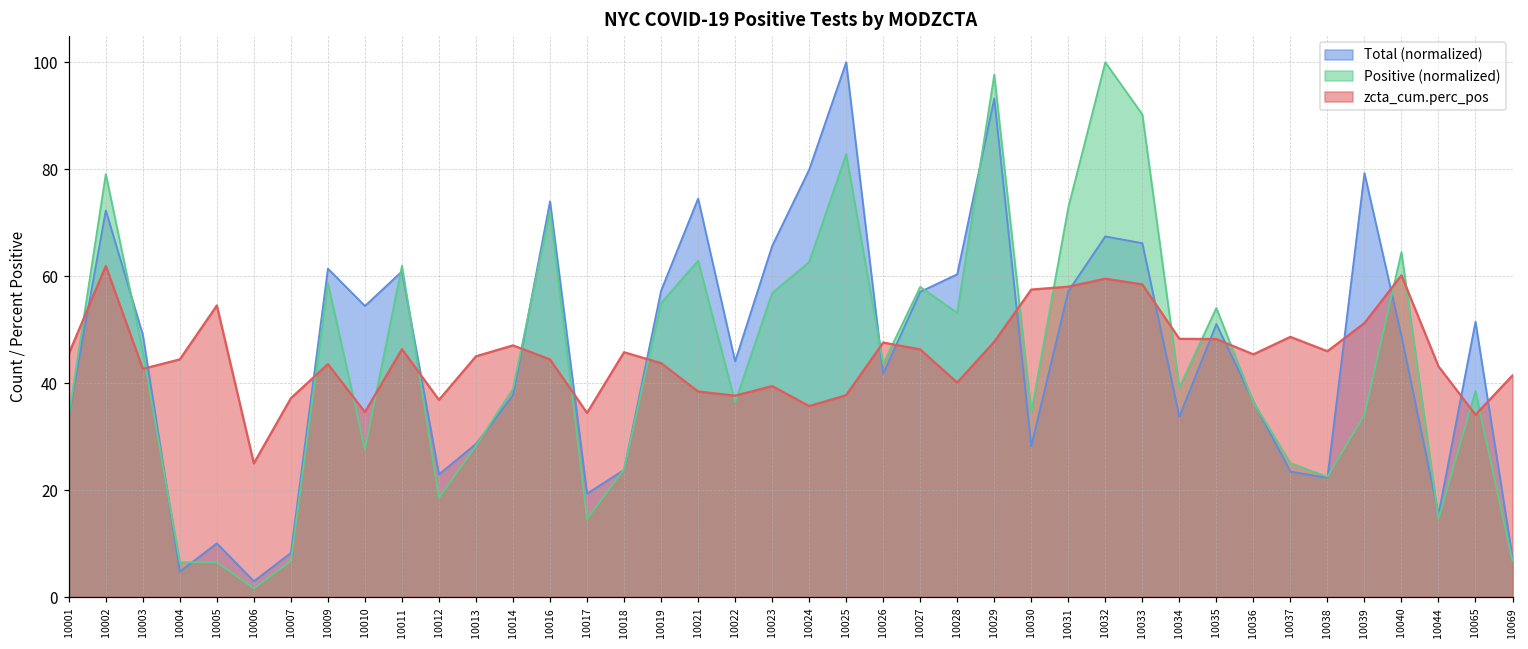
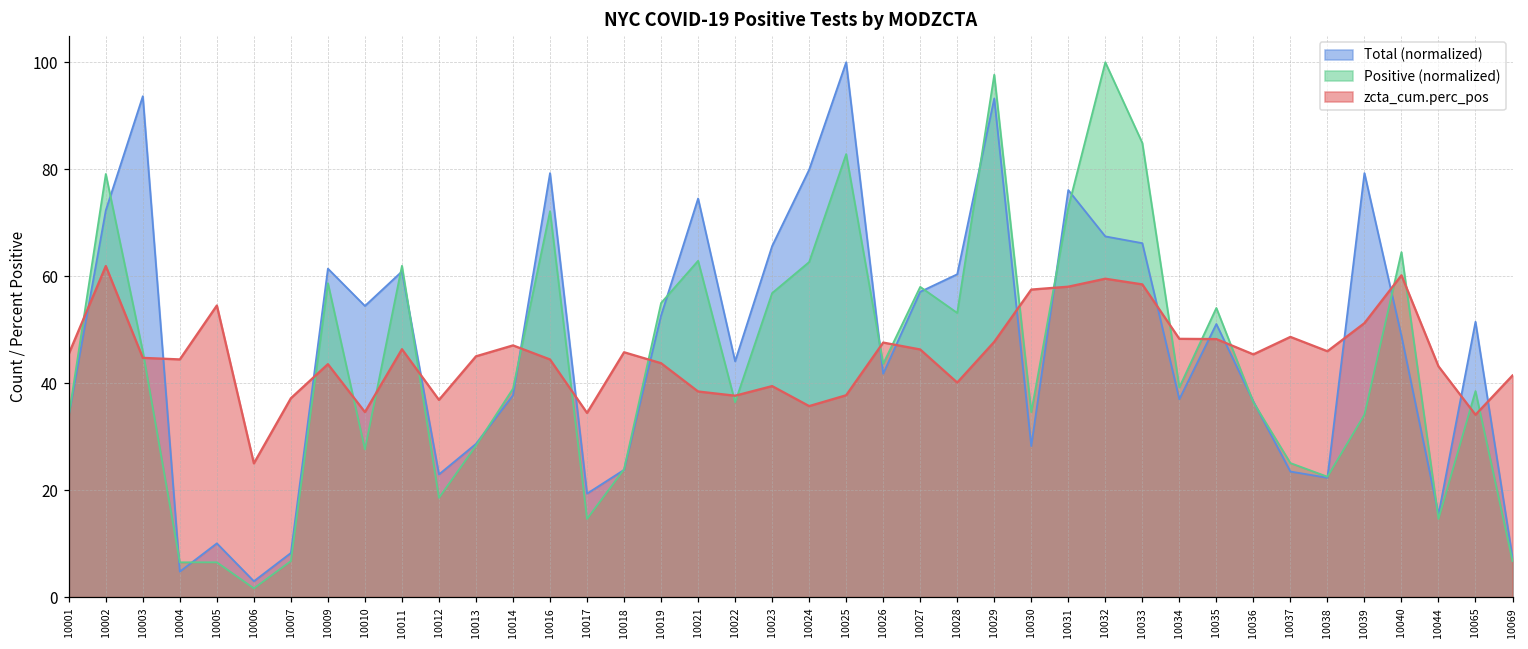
  {
    "Total (normalized)": {
      "10002": 72,
-     "10003": 49,
+     "10003": 94,
      "10004": 5,
      "10005": 10,
      "10006": 3,
      "10007": 8,
      "10009": 61,
      "10010": 54,
      "10011": 61,
      "10012": 23,
      "10014": 38,
-     "10016": 74,
+     "10016": 79,
      "10017": 19,
-     "10019": 57,
+     "10019": 53,
      "10021": 75,
      "10022": 44,
      "10023": 66,
      "10024": 80,
      "10025": 100,
      "10026": 42,
      "10027": 57,
      "10028": 60,
      "10029": 93,
      "10030": 28,
-     "10031": 57,
+     "10031": 76,
      "10032": 67,
      "10033": 66,
-     "10034": 34,
+     "10034": 37,
      "10035": 51,
      "10037": 23,
      "10039": 79,
      "10040": 49,
      "10044": 15,
      "10065": 51,
      "10069": 7
    },
    "Positive (normalized)": {
      "10002": 79,
      "10003": 46,
      "10004": 6,
      "10005": 6,
      "10006": 2,
      "10007": 7,
      "10009": 59,
      "10010": 28,
      "10011": 62,
      "10012": 19,
      "10014": 39,
      "10016": 72,
      "10017": 15,
      "10019": 55,
      "10021": 63,
      "10022": 36,
      "10023": 57,
      "10024": 63,
      "10025": 83,
      "10026": 44,
      "10027": 58,
      "10028": 53,
      "10029": 98,
      "10030": 35,
      "10031": 73,
      "10032": 100,
-     "10033": 90,
+     "10033": 85,
      "10034": 39,
      "10035": 54,
      "10037": 25,
      "10039": 34,
      "10040": 65,
      "10044": 15,
      "10065": 39,
      "10069": 7
    },
    "zcta_cum.perc_pos": {
      "10001": 45,
      "10002": 62,
-     "10003": 43,
+     "10003": 45,
      "10004": 44,
      "10005": 55,
      "10006": 25,
      "10007": 37,
      "10009": 44,
      "10010": 35,
      "10011": 46,
      "10012": 37,
      "10013": 45,
      "10014": 47,
      "10016": 44,
      "10017": 34,
      "10018": 46,
      "10019": 44,
      "10021": 38,
      "10022": 38,
      "10023": 39,
      "10024": 36,
      "10025": 38,
      "10026": 48,
      "10027": 46,
      "10028": 40,
      "10029": 48,
      "10030": 58,
      "10031": 58,
      "10032": 60,
      "10033": 58,
      "10034": 48,
      "10035": 48,
      "10036": 45,
      "10037": 49,
      "10038": 46,
      "10039": 51,
      "10040": 60,
      "10044": 43,
      "10065": 34,
      "10069": 41
    }
  }
